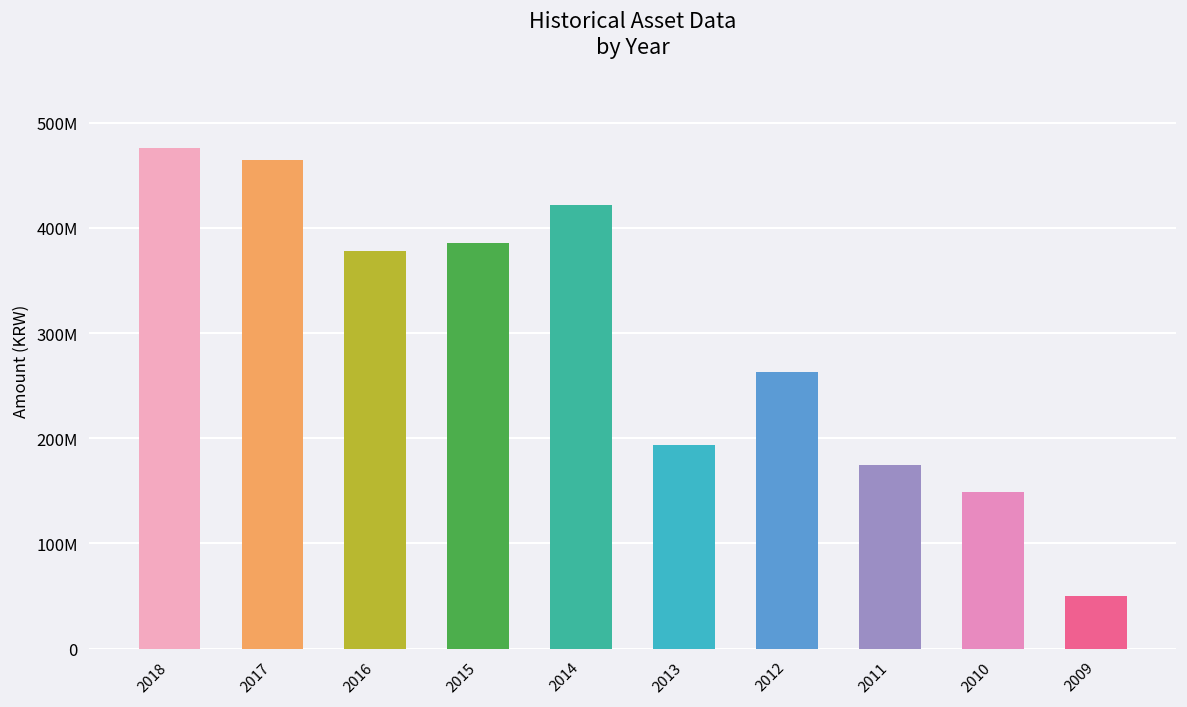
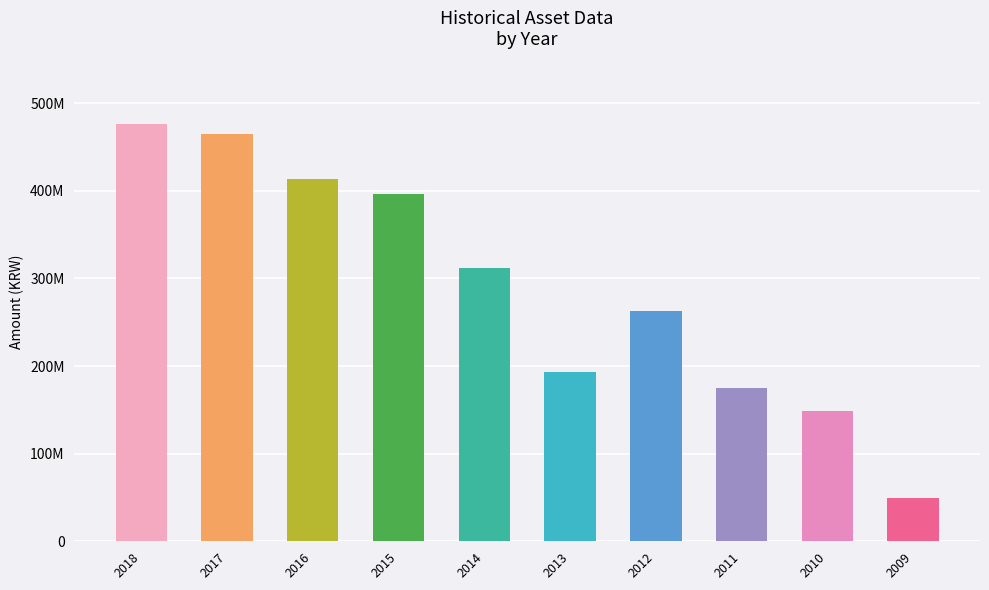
  {
    "2018": 480000000,
    "2017": 460000000,
-   "2016": 380000000,
-   "2015": 390000000,
-   "2014": 420000000,
+   "2016": 410000000,
+   "2015": 400000000,
+   "2014": 310000000,
    "2013": 190000000,
    "2012": 260000000,
    "2011": 170000000,
    "2010": 150000000,
    "2009": 50000000
  }
